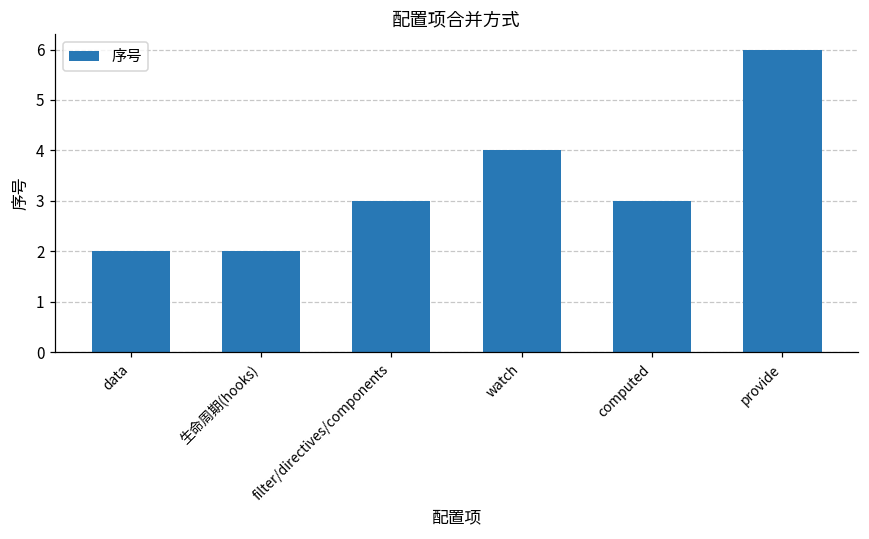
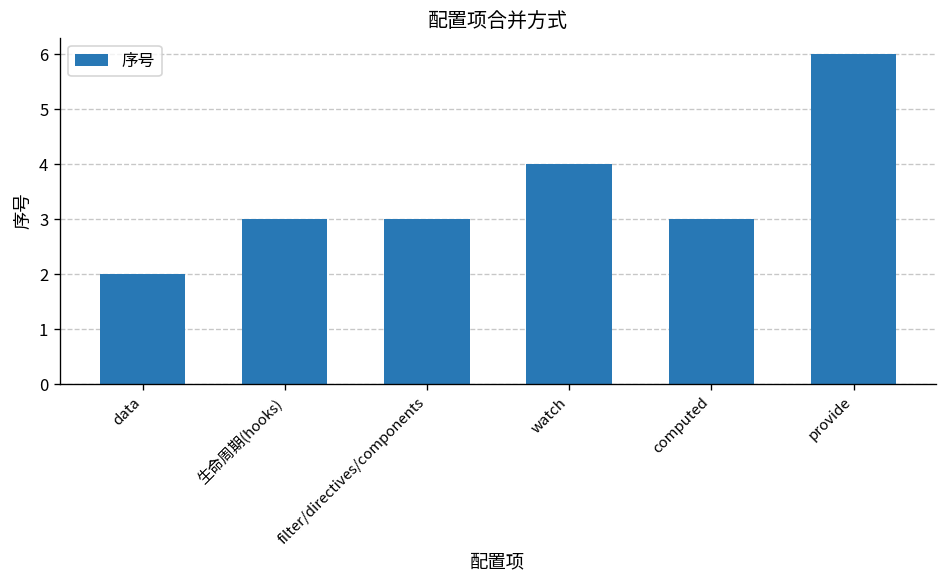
  {
    "data": 2,
-   "生命周期(hooks)": 2,
+   "生命周期(hooks)": 3,
    "filter/directives/components": 3,
    "watch": 4,
    "computed": 3,
    "provide": 6
  }
